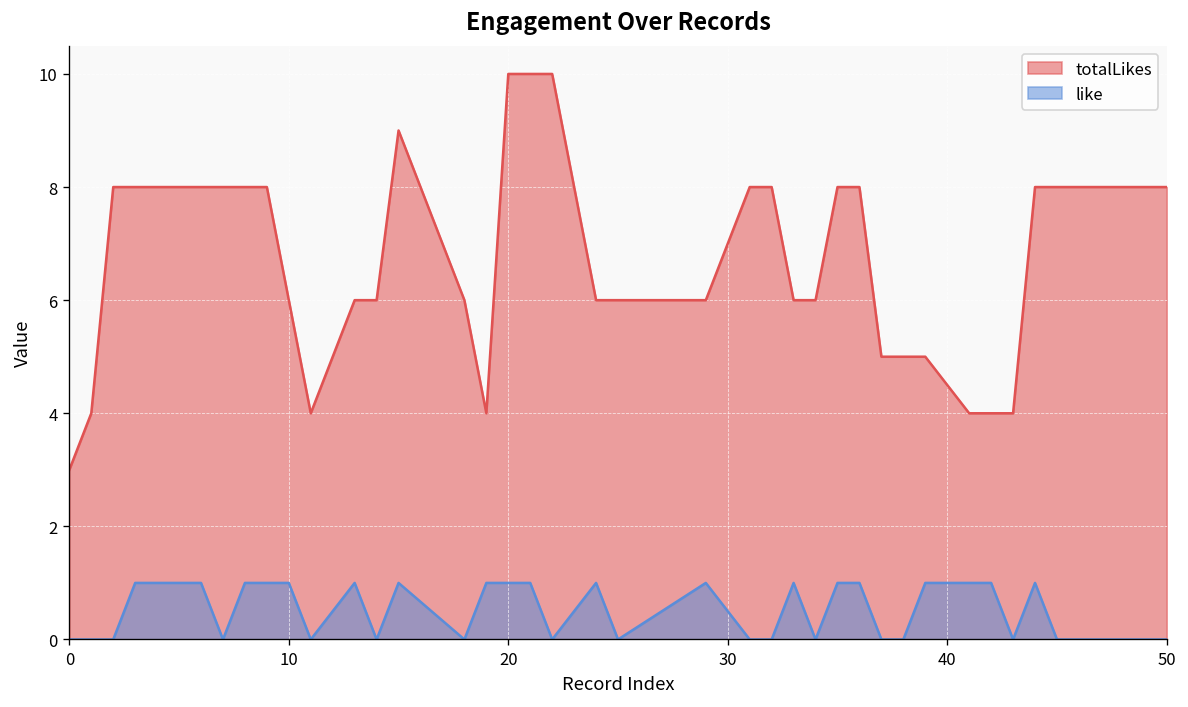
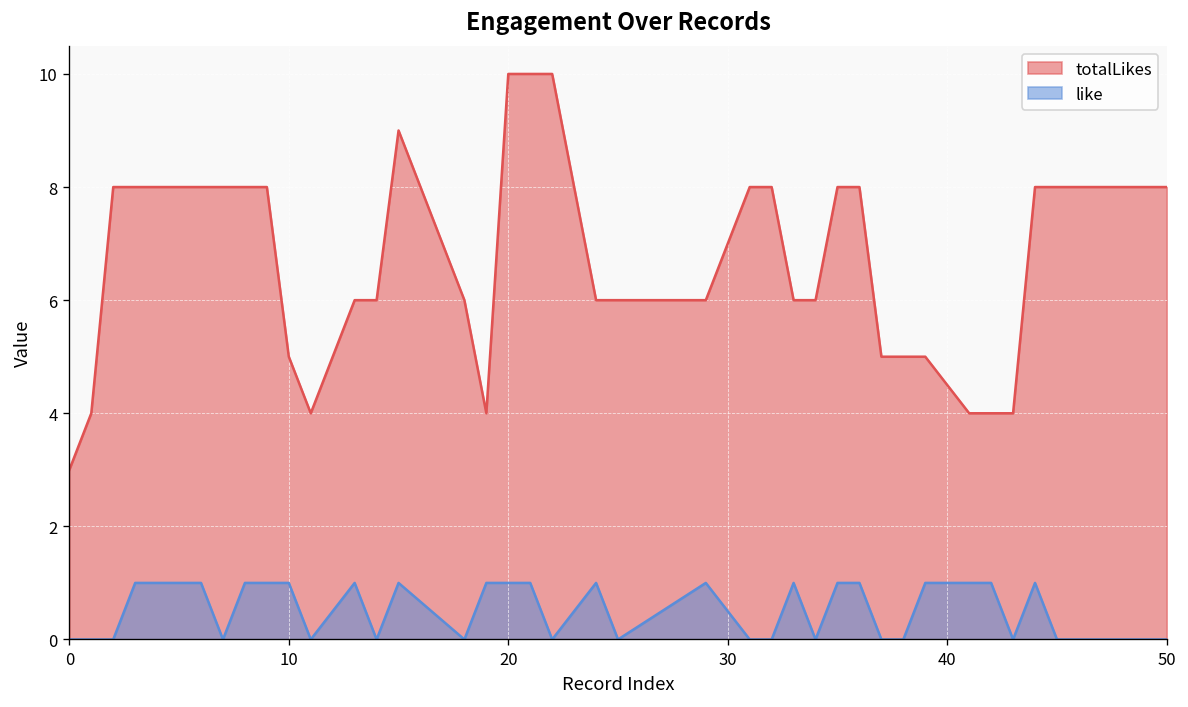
  {
    "totalLikes": {
      "0": 3,
-     "10": 6,
+     "10": 5,
      "20": 10,
      "50": 8
    },
    "like": {
      "0": 0,
      "10": 1,
      "20": 1,
      "50": 0
    }
  }
